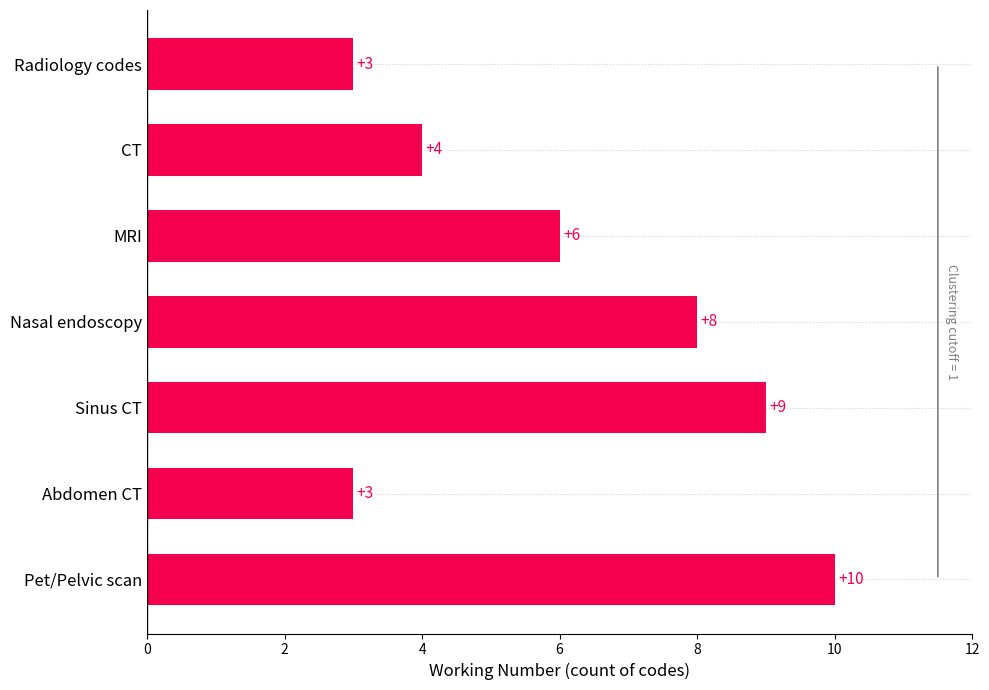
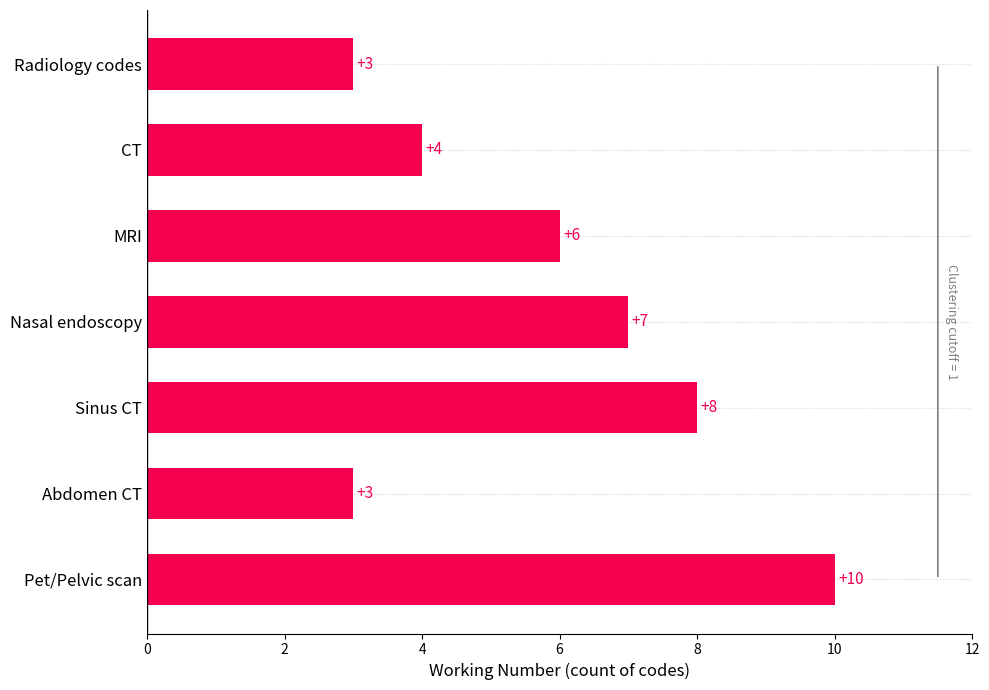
  {
    "Radiology codes": "+3",
    "CT": "+4",
    "MRI": "+6",
-   "Nasal endoscopy": "+8",
-   "Sinus CT": "+9",
+   "Nasal endoscopy": "+7",
+   "Sinus CT": "+8",
    "Abdomen CT": "+3",
    "Pet/Pelvic scan": "+10"
  }
